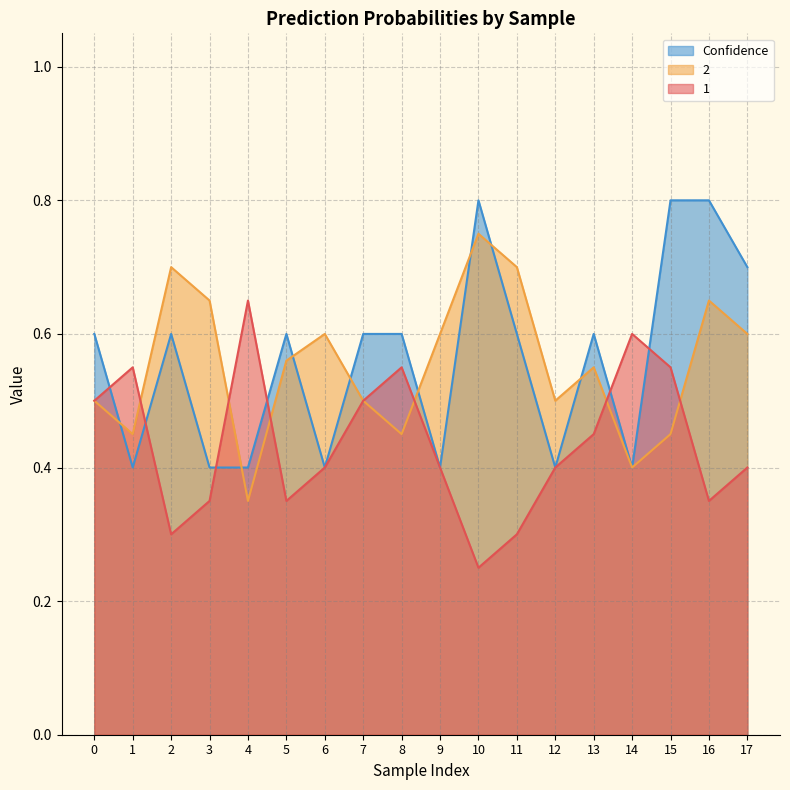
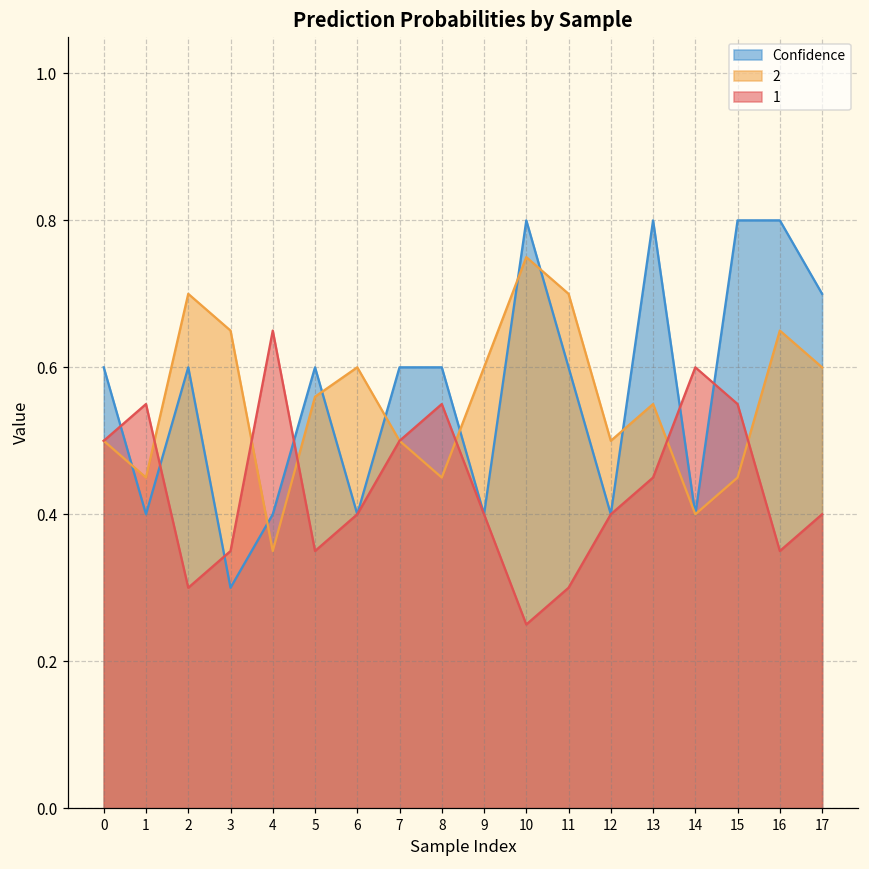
  {
    "Confidence": {
      "0": 0.6,
      "1": 0.4,
      "2": 0.6,
-     "3": 0.4,
+     "3": 0.3,
      "4": 0.4,
      "5": 0.6,
      "7": 0.6,
      "8": 0.6,
      "10": 0.8,
      "11": 0.6,
-     "13": 0.6,
+     "13": 0.8,
      "15": 0.8,
      "16": 0.8,
      "17": 0.7
    },
    "2": {
      "1": 0.45,
      "2": 0.7,
      "3": 0.65,
      "4": 0.35,
      "5": 0.56,
      "6": 0.6,
      "8": 0.45,
      "9": 0.6,
      "10": 0.75,
      "11": 0.7,
      "12": 0.5,
      "13": 0.55,
      "15": 0.45,
      "16": 0.65,
      "17": 0.6
    },
    "1": {
      "1": 0.55,
      "2": 0.3,
      "3": 0.35,
      "4": 0.65,
      "5": 0.35,
      "8": 0.55,
      "10": 0.25,
      "11": 0.3,
      "13": 0.45,
      "14": 0.6,
      "15": 0.55,
      "16": 0.35,
      "17": 0.4
    }
  }
